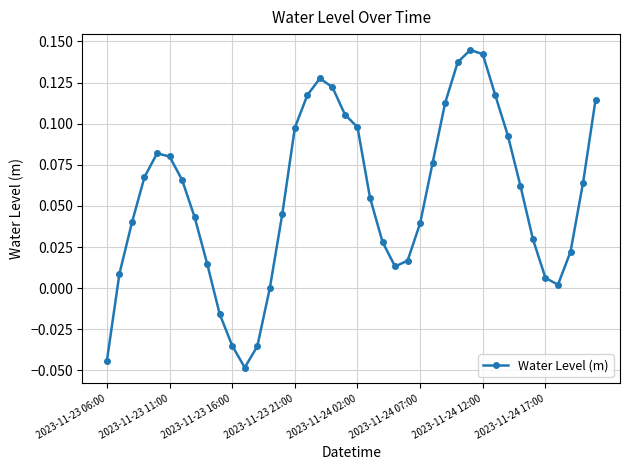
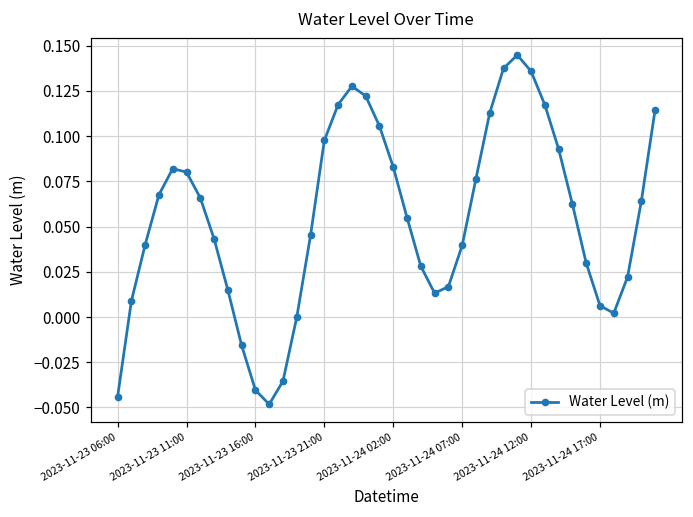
  {
    "2023-11-23 06:00": -0.044,
    "2023-11-23 11:00": 0.080,
-   "2023-11-23 16:00": -0.035,
+   "2023-11-23 16:00": -0.040,
    "2023-11-23 21:00": 0.098,
-   "2023-11-24 02:00": 0.098,
+   "2023-11-24 02:00": 0.083,
    "2023-11-24 07:00": 0.040,
-   "2023-11-24 12:00": 0.142,
+   "2023-11-24 12:00": 0.136,
    "2023-11-24 17:00": 0.006
  }
